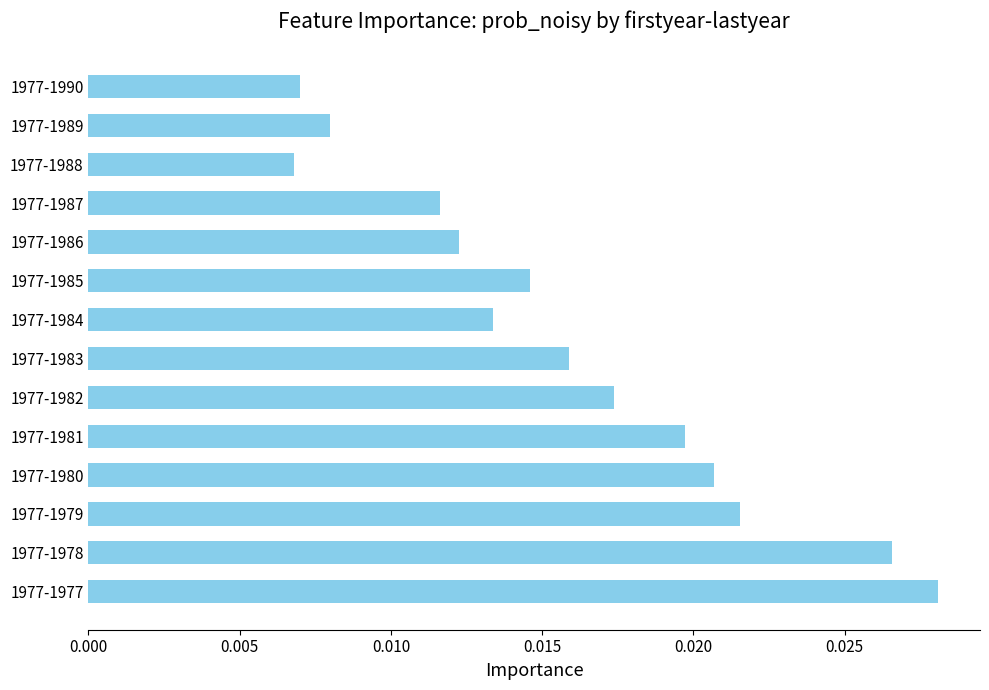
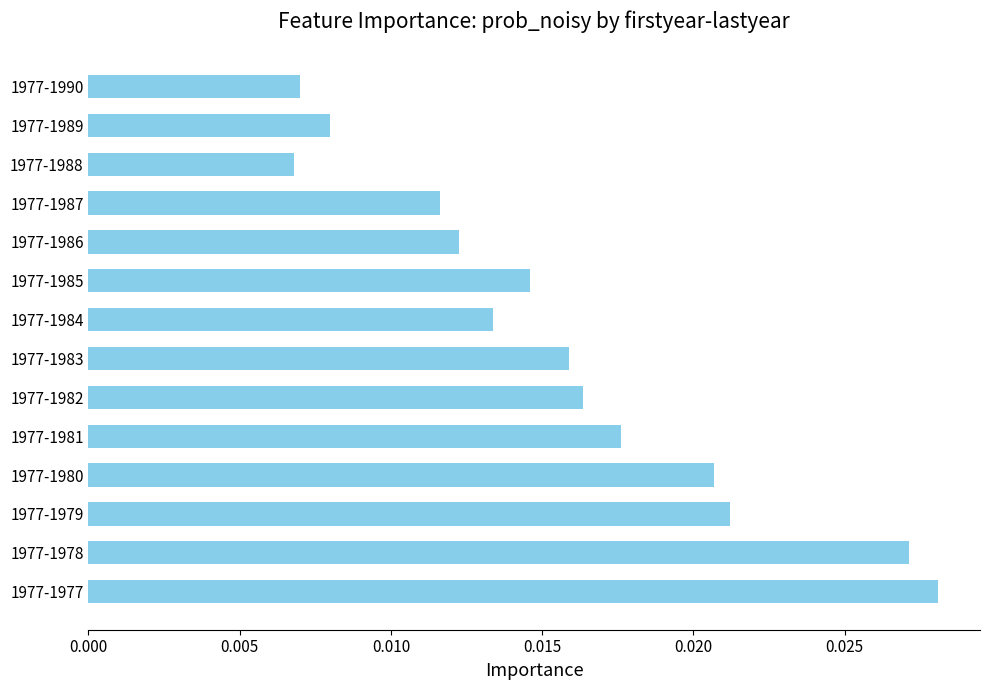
  {
    "1977-1990": 0.0070,
    "1977-1989": 0.0080,
    "1977-1988": 0.0068,
    "1977-1987": 0.0116,
    "1977-1986": 0.0123,
    "1977-1985": 0.0146,
    "1977-1984": 0.0134,
    "1977-1983": 0.0159,
-   "1977-1982": 0.0174,
-   "1977-1981": 0.0197,
+   "1977-1982": 0.0164,
+   "1977-1981": 0.0176,
    "1977-1980": 0.0207,
-   "1977-1979": 0.0215,
-   "1977-1978": 0.0266,
+   "1977-1979": 0.0212,
+   "1977-1978": 0.0271,
    "1977-1977": 0.0281
  }
